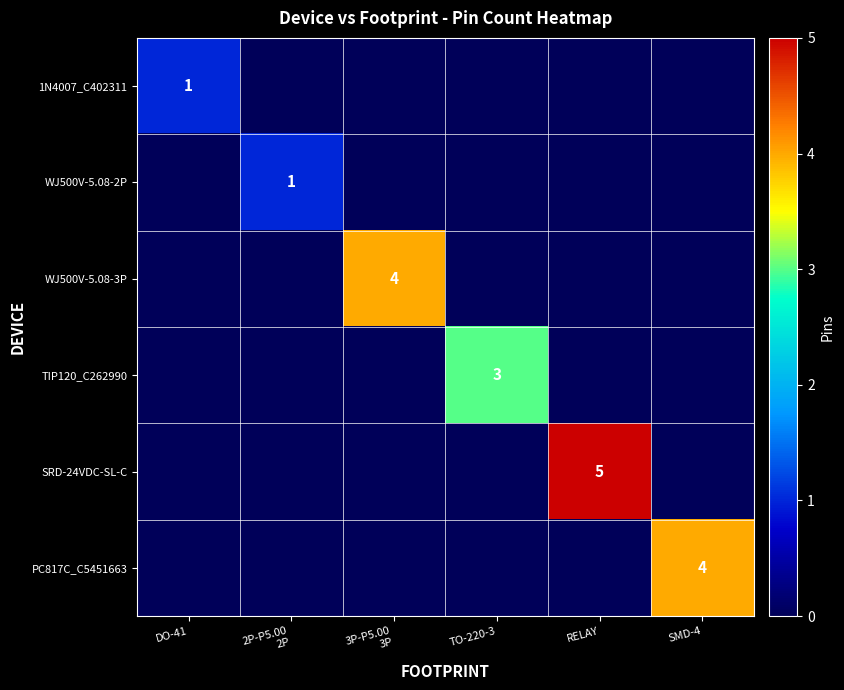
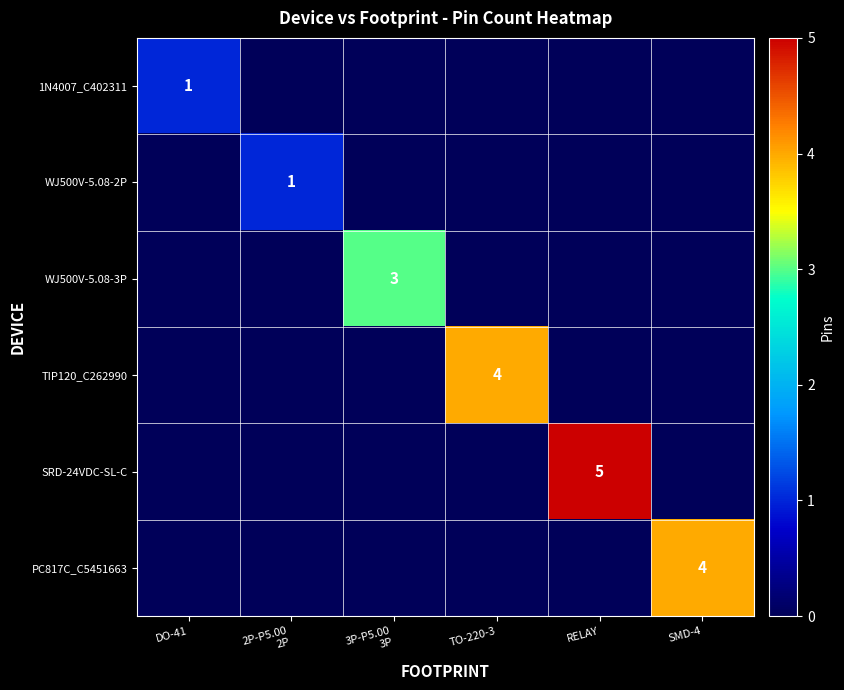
  {
    "1N4007_C402311": {
      "DO-41": 1
    },
    "WJ500V-5.08-2P": {
      "2P-P5.00 2P": 1
    },
    "WJ500V-5.08-3P": {
-     "3P-P5.00 3P": 4
+     "3P-P5.00 3P": 3
    },
    "TIP120_C262990": {
-     "TO-220-3": 3
+     "TO-220-3": 4
    },
    "SRD-24VDC-SL-C": {
      "RELAY": 5
    },
    "PC817C_C5451663": {
      "SMD-4": 4
    }
  }
